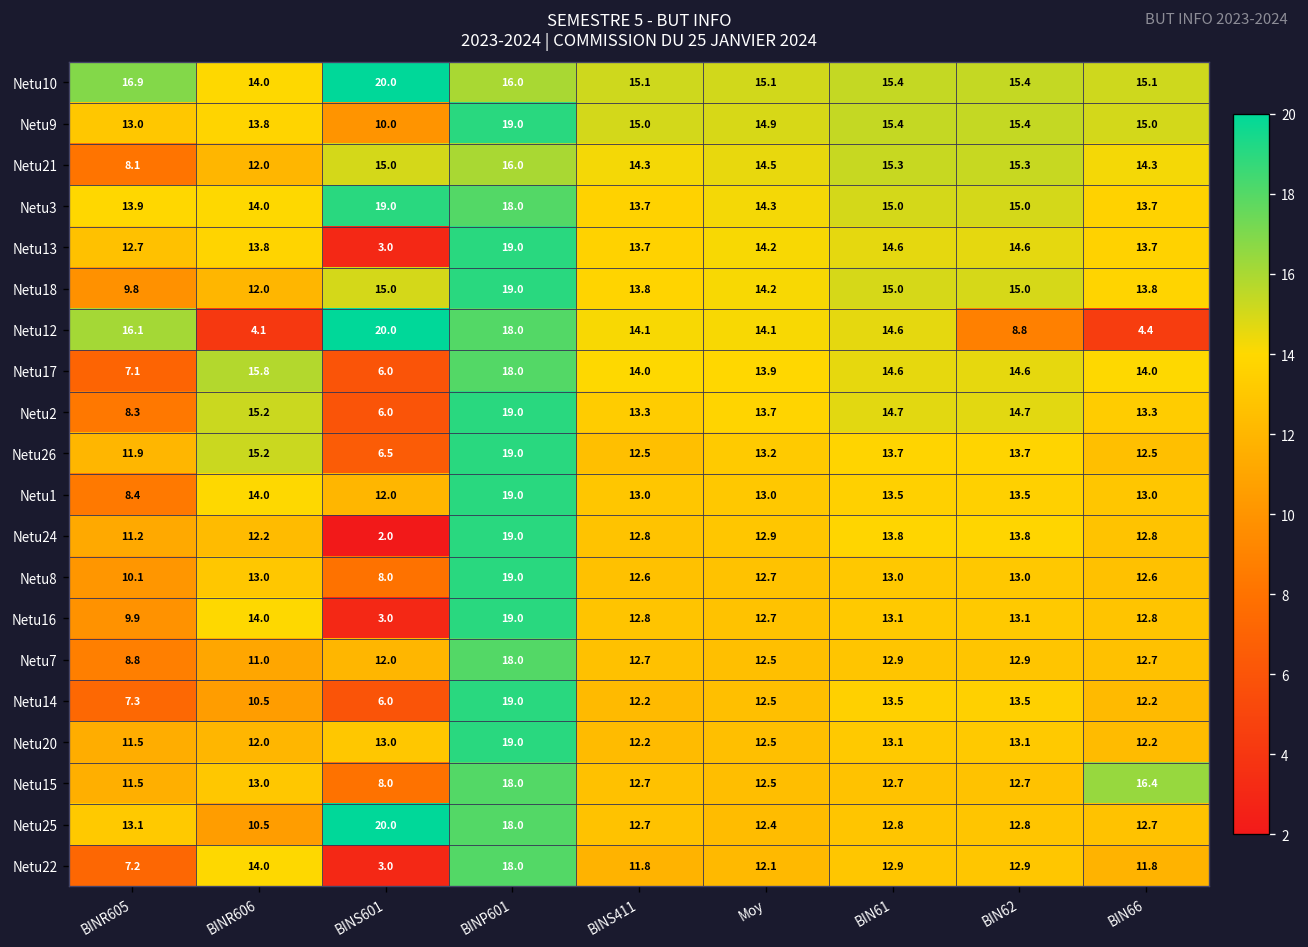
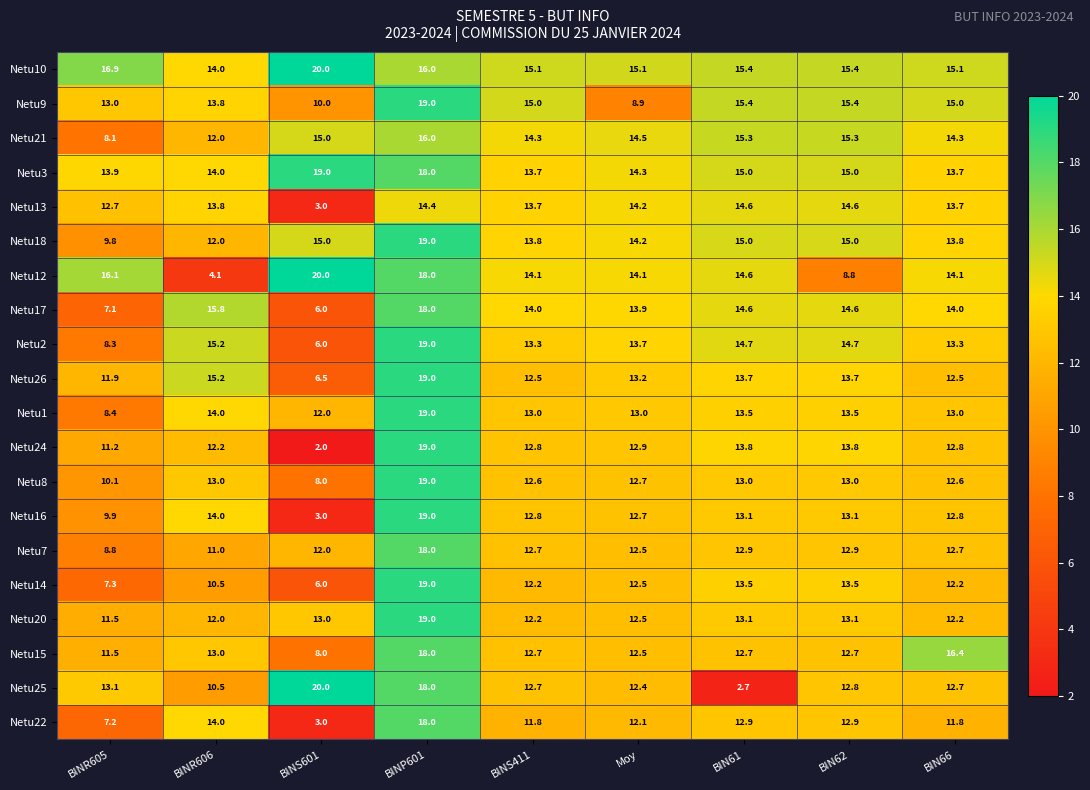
  {
    "Netu10": {
      "BINR605": 16.9,
      "BINR606": 14.0,
      "BINS601": 20.0,
      "BINP601": 16.0,
      "BINS411": 15.1,
      "Moy": 15.1,
      "BIN61": 15.4,
      "BIN62": 15.4,
      "BIN66": 15.1
    },
    "Netu9": {
      "BINR605": 13.0,
      "BINR606": 13.8,
      "BINS601": 10.0,
      "BINP601": 19.0,
      "BINS411": 15.0,
-     "Moy": 14.9,
+     "Moy": 8.9,
      "BIN61": 15.4,
      "BIN62": 15.4,
      "BIN66": 15.0
    },
    "Netu21": {
      "BINR605": 8.1,
      "BINR606": 12.0,
      "BINS601": 15.0,
      "BINP601": 16.0,
      "BINS411": 14.3,
      "Moy": 14.5,
      "BIN61": 15.3,
      "BIN62": 15.3,
      "BIN66": 14.3
    },
    "Netu3": {
      "BINR605": 13.9,
      "BINR606": 14.0,
      "BINS601": 19.0,
      "BINP601": 18.0,
      "BINS411": 13.7,
      "Moy": 14.3,
      "BIN61": 15.0,
      "BIN62": 15.0,
      "BIN66": 13.7
    },
    "Netu13": {
      "BINR605": 12.7,
      "BINR606": 13.8,
      "BINS601": 3.0,
-     "BINP601": 19.0,
+     "BINP601": 14.4,
      "BINS411": 13.7,
      "Moy": 14.2,
      "BIN61": 14.6,
      "BIN62": 14.6,
      "BIN66": 13.7
    },
    "Netu18": {
      "BINR605": 9.8,
      "BINR606": 12.0,
      "BINS601": 15.0,
      "BINP601": 19.0,
      "BINS411": 13.8,
      "Moy": 14.2,
      "BIN61": 15.0,
      "BIN62": 15.0,
      "BIN66": 13.8
    },
    "Netu12": {
      "BINR605": 16.1,
      "BINR606": 4.1,
      "BINS601": 20.0,
      "BINP601": 18.0,
      "BINS411": 14.1,
      "Moy": 14.1,
      "BIN61": 14.6,
      "BIN62": 8.8,
-     "BIN66": 4.4
+     "BIN66": 14.1
    },
    "Netu17": {
      "BINR605": 7.1,
      "BINR606": 15.8,
      "BINS601": 6.0,
      "BINP601": 18.0,
      "BINS411": 14.0,
      "Moy": 13.9,
      "BIN61": 14.6,
      "BIN62": 14.6,
      "BIN66": 14.0
    },
    "Netu2": {
      "BINR605": 8.3,
      "BINR606": 15.2,
      "BINS601": 6.0,
      "BINP601": 19.0,
      "BINS411": 13.3,
      "Moy": 13.7,
      "BIN61": 14.7,
      "BIN62": 14.7,
      "BIN66": 13.3
    },
    "Netu26": {
      "BINR605": 11.9,
      "BINR606": 15.2,
      "BINS601": 6.5,
      "BINP601": 19.0,
      "BINS411": 12.5,
      "Moy": 13.2,
      "BIN61": 13.7,
      "BIN62": 13.7,
      "BIN66": 12.5
    },
    "Netu1": {
      "BINR605": 8.4,
      "BINR606": 14.0,
      "BINS601": 12.0,
      "BINP601": 19.0,
      "BINS411": 13.0,
      "Moy": 13.0,
      "BIN61": 13.5,
      "BIN62": 13.5,
      "BIN66": 13.0
    },
    "Netu24": {
      "BINR605": 11.2,
      "BINR606": 12.2,
      "BINS601": 2.0,
      "BINP601": 19.0,
      "BINS411": 12.8,
      "Moy": 12.9,
      "BIN61": 13.8,
      "BIN62": 13.8,
      "BIN66": 12.8
    },
    "Netu8": {
      "BINR605": 10.1,
      "BINR606": 13.0,
      "BINS601": 8.0,
      "BINP601": 19.0,
      "BINS411": 12.6,
      "Moy": 12.7,
      "BIN61": 13.0,
      "BIN62": 13.0,
      "BIN66": 12.6
    },
    "Netu16": {
      "BINR605": 9.9,
      "BINR606": 14.0,
      "BINS601": 3.0,
      "BINP601": 19.0,
      "BINS411": 12.8,
      "Moy": 12.7,
      "BIN61": 13.1,
      "BIN62": 13.1,
      "BIN66": 12.8
    },
    "Netu7": {
      "BINR605": 8.8,
      "BINR606": 11.0,
      "BINS601": 12.0,
      "BINP601": 18.0,
      "BINS411": 12.7,
      "Moy": 12.5,
      "BIN61": 12.9,
      "BIN62": 12.9,
      "BIN66": 12.7
    },
    "Netu14": {
      "BINR605": 7.3,
      "BINR606": 10.5,
      "BINS601": 6.0,
      "BINP601": 19.0,
      "BINS411": 12.2,
      "Moy": 12.5,
      "BIN61": 13.5,
      "BIN62": 13.5,
      "BIN66": 12.2
    },
    "Netu20": {
      "BINR605": 11.5,
      "BINR606": 12.0,
      "BINS601": 13.0,
      "BINP601": 19.0,
      "BINS411": 12.2,
      "Moy": 12.5,
      "BIN61": 13.1,
      "BIN62": 13.1,
      "BIN66": 12.2
    },
    "Netu15": {
      "BINR605": 11.5,
      "BINR606": 13.0,
      "BINS601": 8.0,
      "BINP601": 18.0,
      "BINS411": 12.7,
      "Moy": 12.5,
      "BIN61": 12.7,
      "BIN62": 12.7,
      "BIN66": 16.4
    },
    "Netu25": {
      "BINR605": 13.1,
      "BINR606": 10.5,
      "BINS601": 20.0,
      "BINP601": 18.0,
      "BINS411": 12.7,
      "Moy": 12.4,
-     "BIN61": 12.8,
+     "BIN61": 2.7,
      "BIN62": 12.8,
      "BIN66": 12.7
    },
    "Netu22": {
      "BINR605": 7.2,
      "BINR606": 14.0,
      "BINS601": 3.0,
      "BINP601": 18.0,
      "BINS411": 11.8,
      "Moy": 12.1,
      "BIN61": 12.9,
      "BIN62": 12.9,
      "BIN66": 11.8
    }
  }
